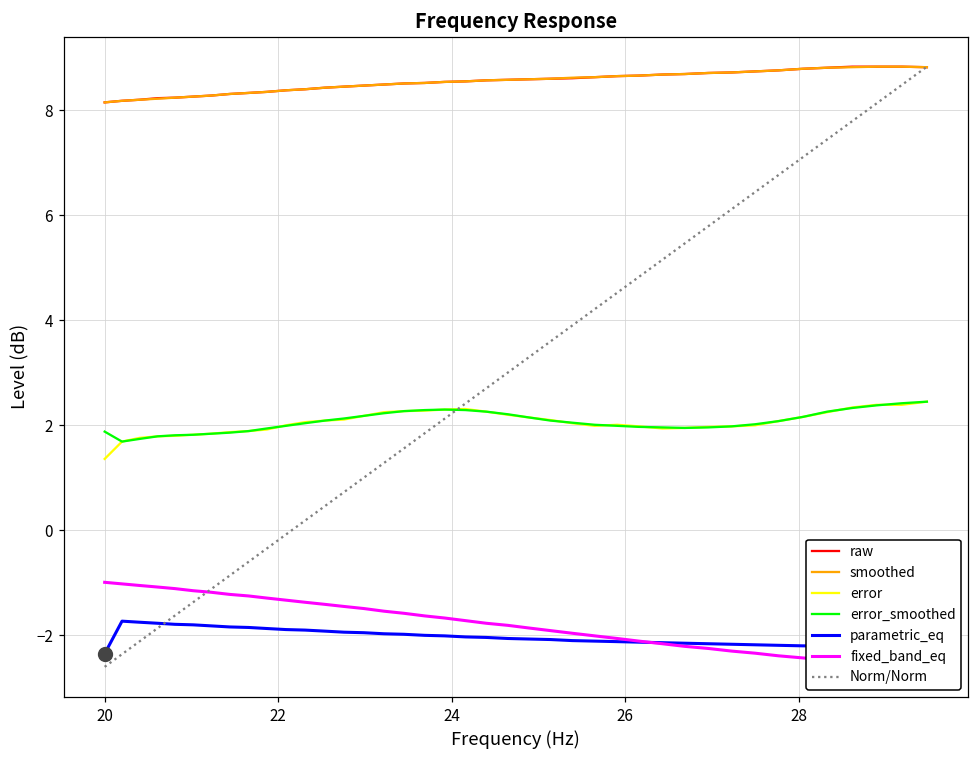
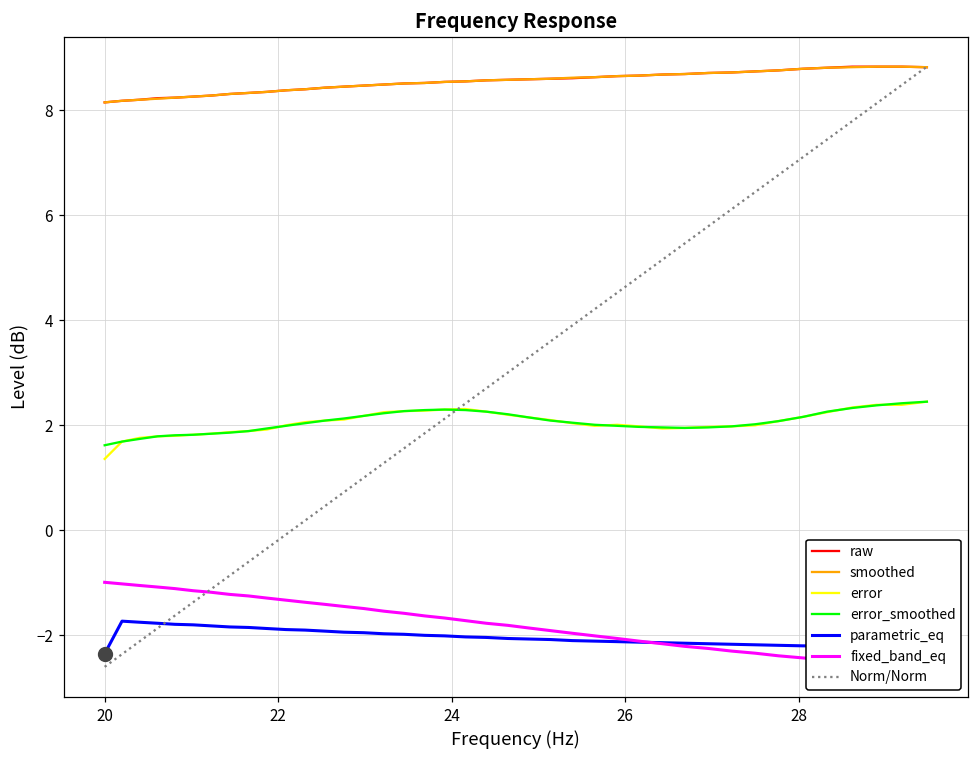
  {
    "error": {
      "20": 1.4
    },
    "error_smoothed": {
-     "20": 1.9
+     "20": 1.6
    },
    "fixed_band_eq": {
      "20": -1.0
    },
    "Norm/Norm": {
      "20": -2.6,
      "22": -0.2
    }
  }
